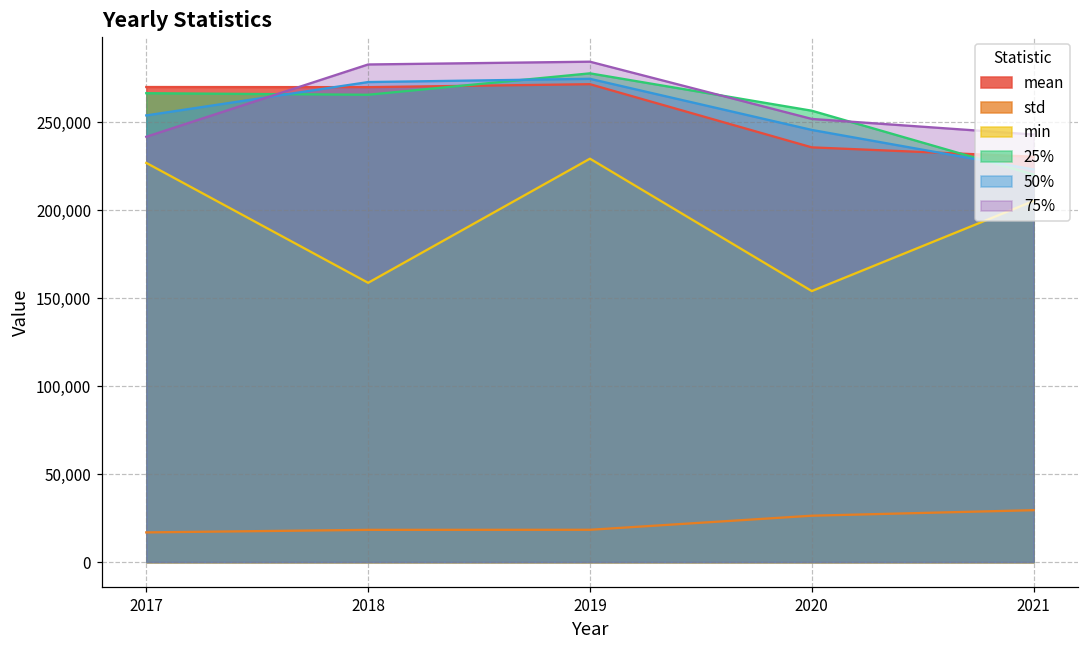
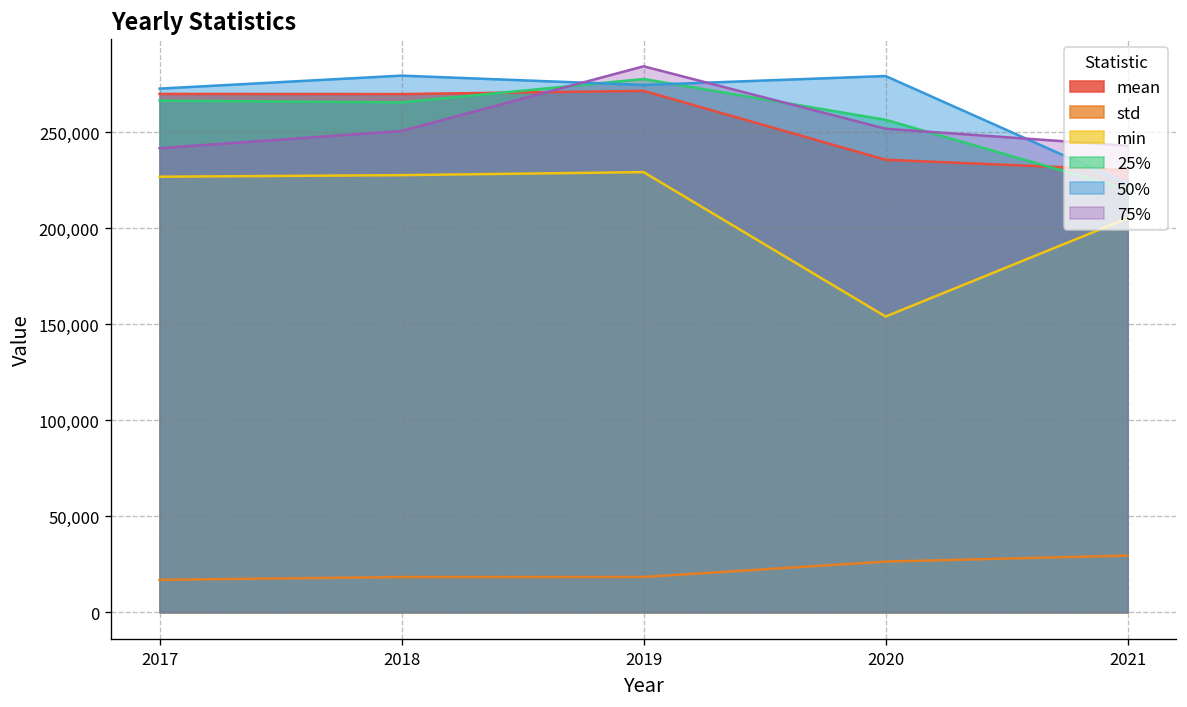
  {
    "min": {
      "2017": "227,000",
-     "2018": "159,000",
+     "2018": "228,000",
      "2019": "229,000",
      "2020": "154,000"
    },
    "25%": {
      "2017": "267,000",
      "2018": "266,000",
      "2019": "278,000",
      "2020": "257,000"
    },
    "50%": {
-     "2017": "254,000",
-     "2018": "273,000",
+     "2017": "273,000",
+     "2018": "280,000",
      "2019": "275,000",
-     "2020": "246,000"
+     "2020": "279,000"
    },
    "75%": {
      "2017": "242,000",
-     "2018": "283,000",
+     "2018": "251,000",
      "2019": "284,000",
      "2020": "252,000"
    }
  }
